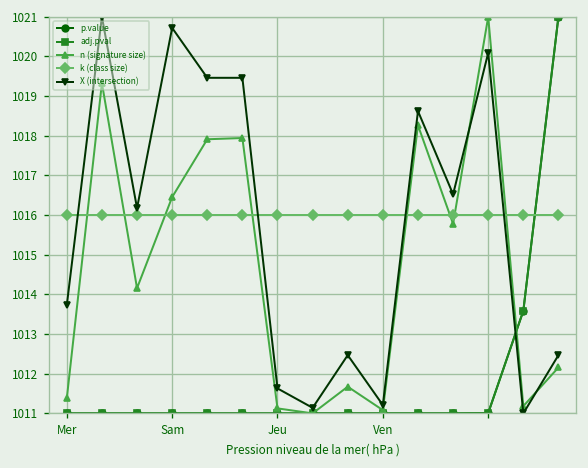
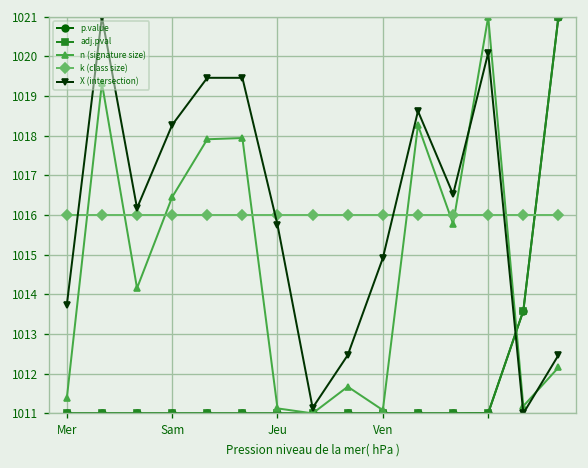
  {
    "X (intersection)": {
      "Mer": 1013.7,
-     "Sam": 1020.7,
-     "Jeu": 1011.6,
-     "Ven": 1011.2
+     "Sam": 1018.3,
+     "Jeu": 1015.8,
+     "Ven": 1014.9
    }
  }
